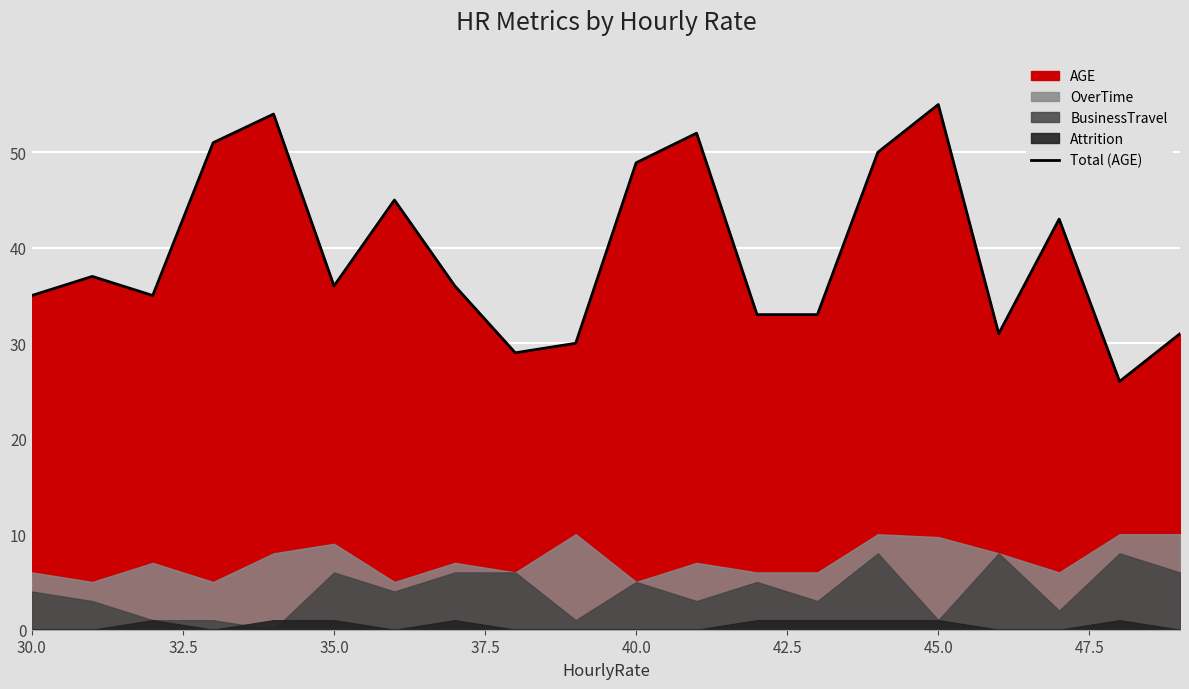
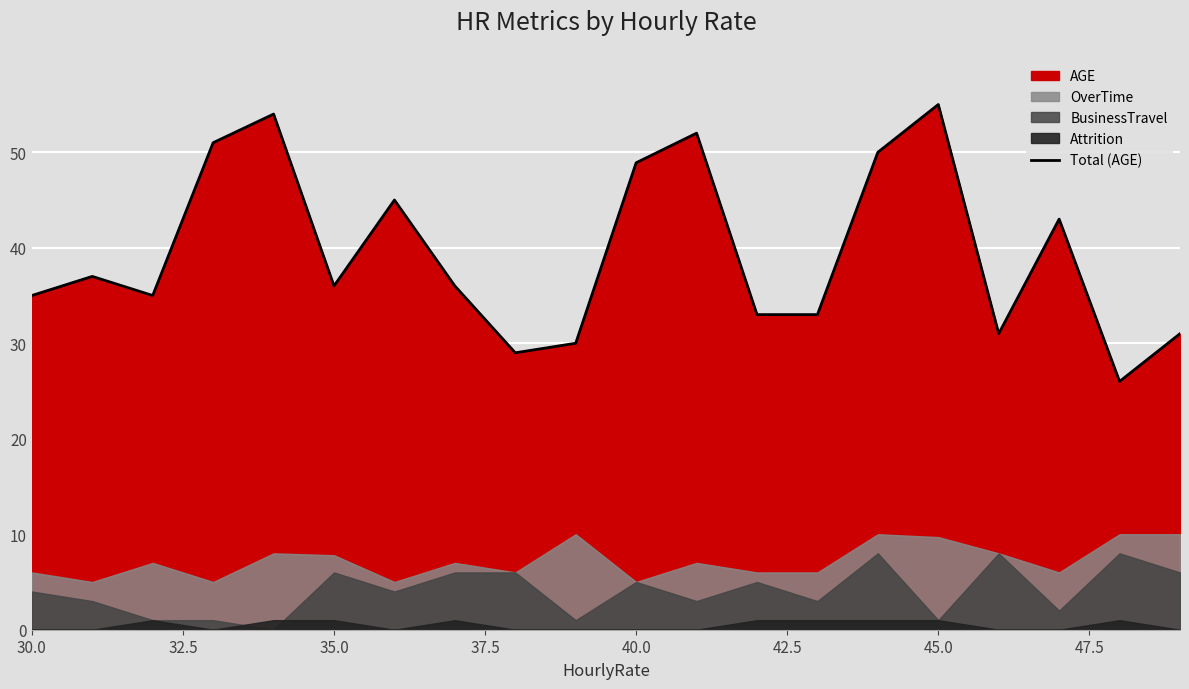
  {
    "AGE": {
      "30.0": 35,
      "35.0": 36,
      "40.0": 49,
      "45.0": 55
    },
    "OverTime": {
      "30.0": 6,
-     "35.0": 9,
+     "35.0": 8,
      "45.0": 10
    }
  }
